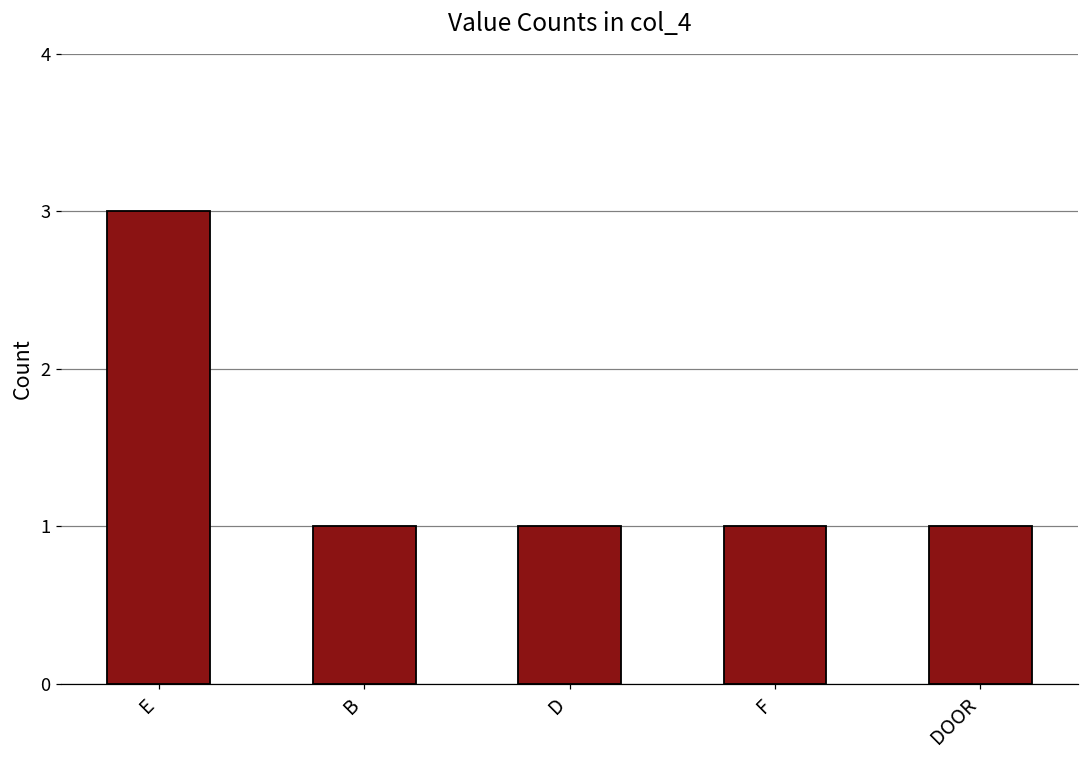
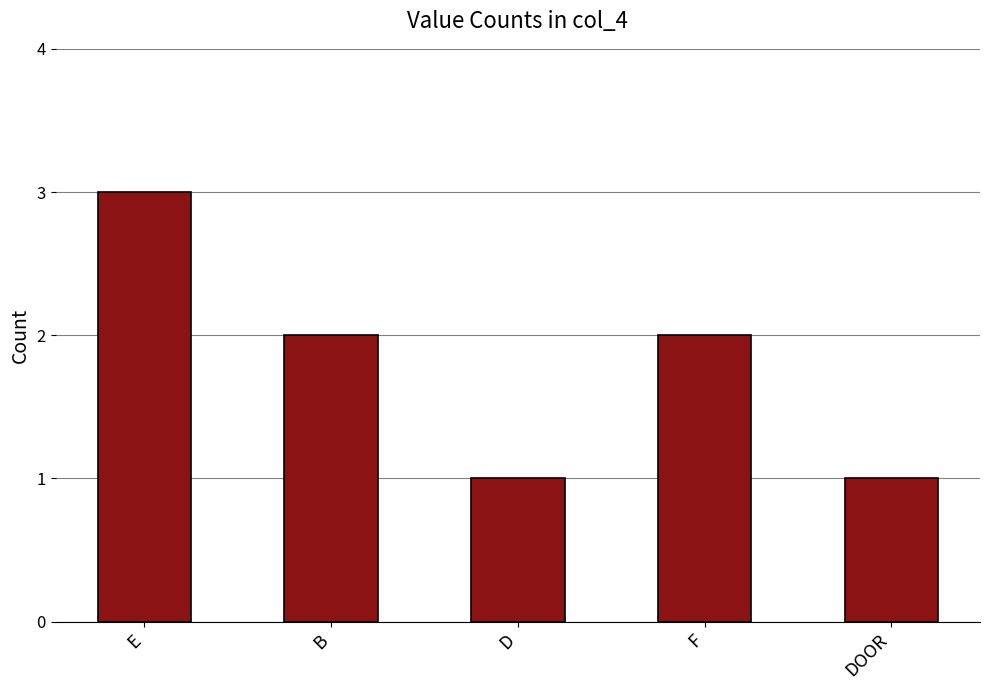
  {
    "E": 3,
-   "B": 1,
+   "B": 2,
    "D": 1,
-   "F": 1,
+   "F": 2,
    "DOOR": 1
  }
